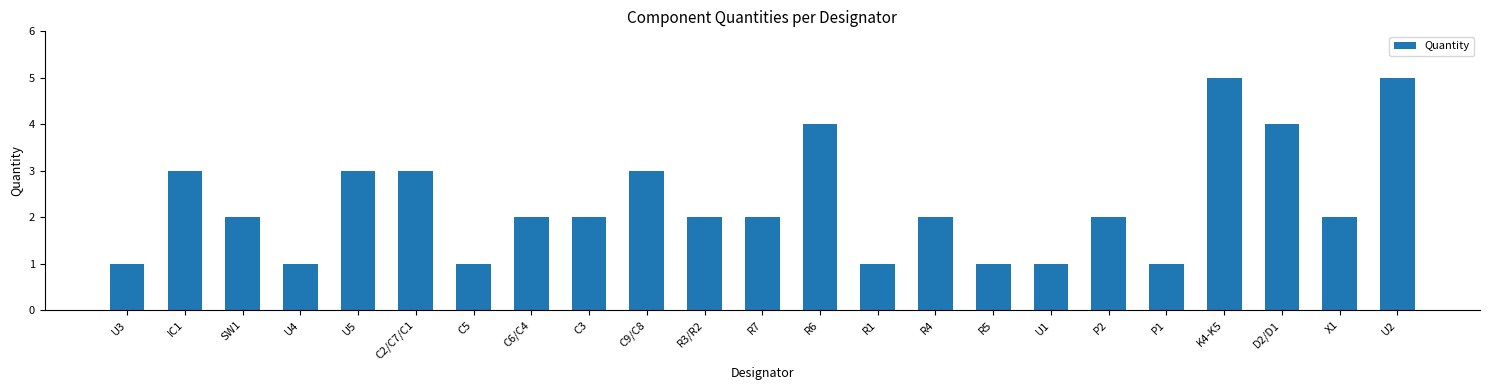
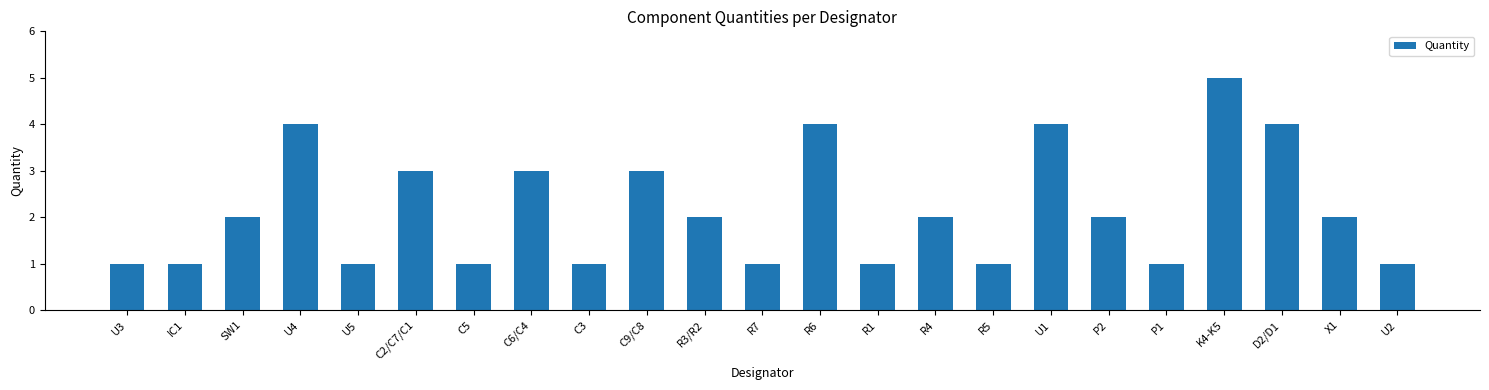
  {
    "U3": 1,
-   "IC1": 3,
+   "IC1": 1,
    "SW1": 2,
-   "U4": 1,
-   "U5": 3,
+   "U4": 4,
+   "U5": 1,
    "C2/C7/C1": 3,
    "C5": 1,
-   "C6/C4": 2,
-   "C3": 2,
+   "C6/C4": 3,
+   "C3": 1,
    "C9/C8": 3,
    "R3/R2": 2,
-   "R7": 2,
+   "R7": 1,
    "R6": 4,
    "R1": 1,
    "R4": 2,
    "R5": 1,
-   "U1": 1,
+   "U1": 4,
    "P2": 2,
    "P1": 1,
    "K4-K5": 5,
    "D2/D1": 4,
    "X1": 2,
-   "U2": 5
+   "U2": 1
  }
